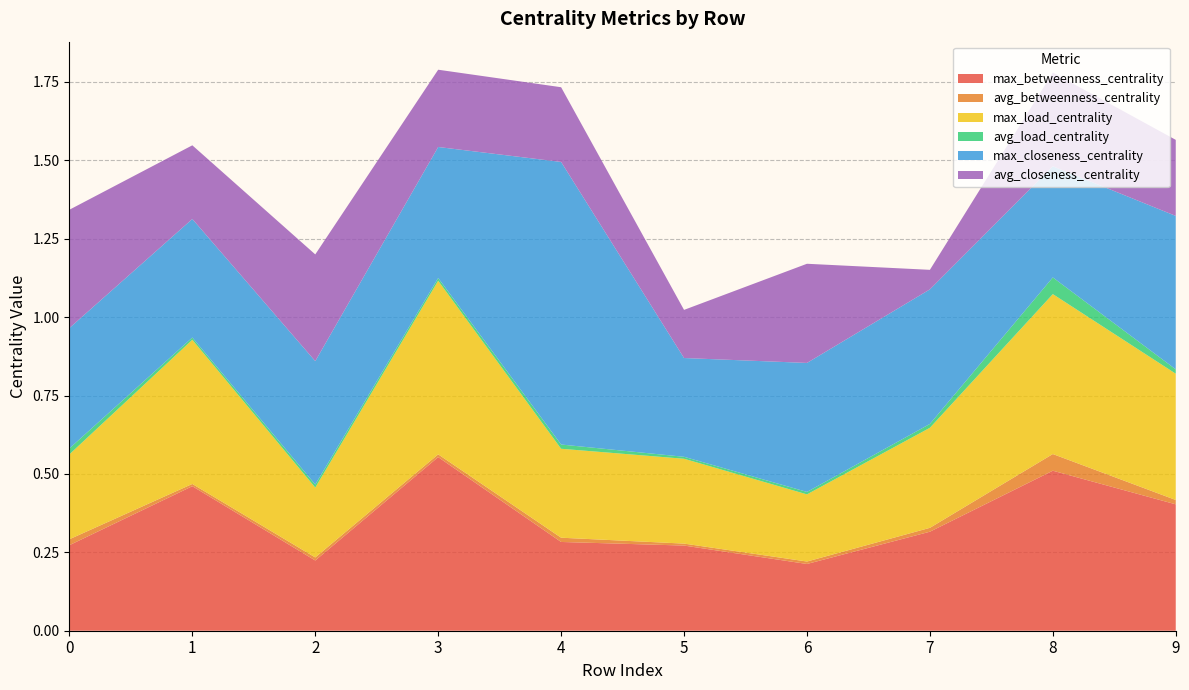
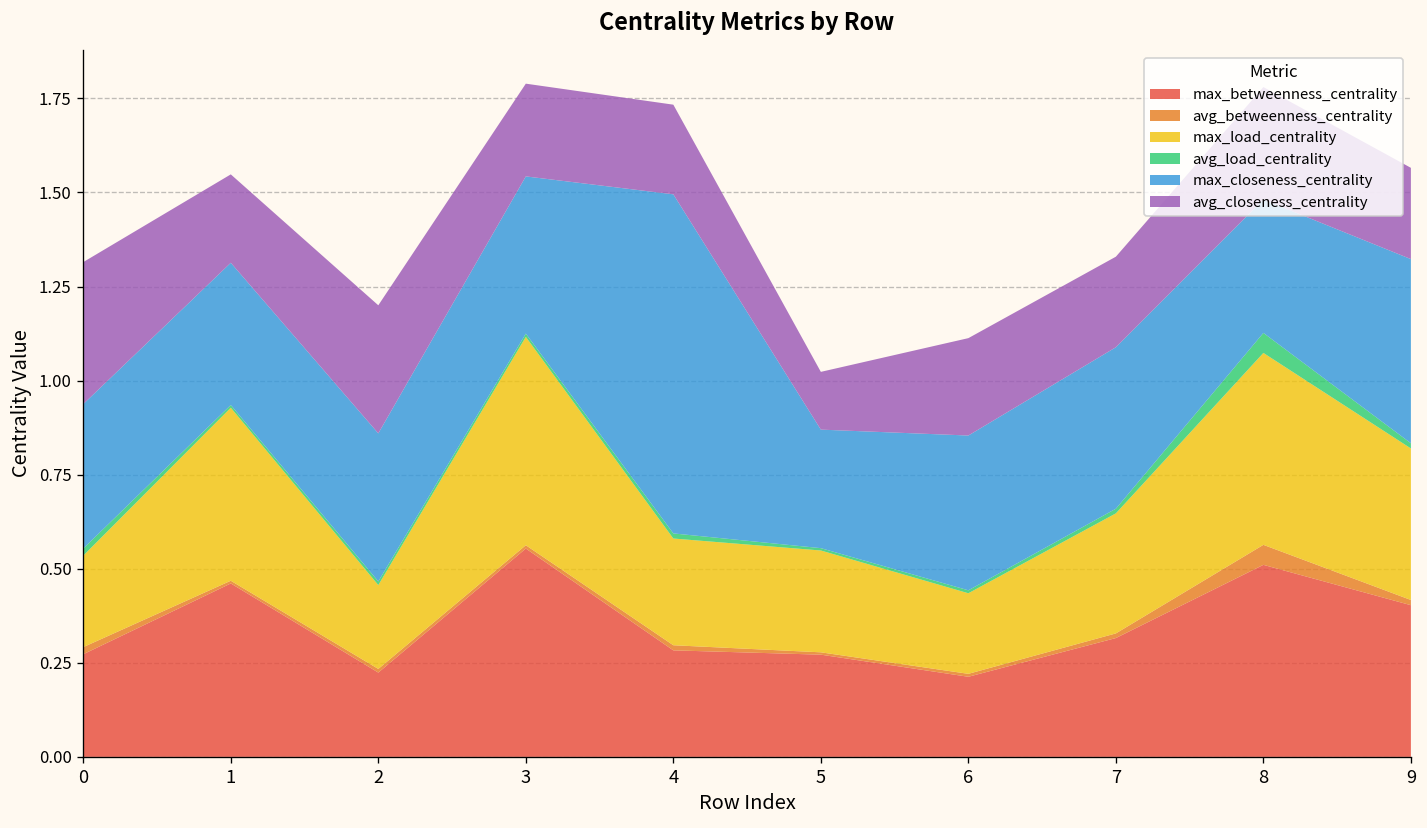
  {
    "max_load_centrality": {
-     "0": 0.27,
+     "0": 0.24,
      "2": 0.22,
      "3": 0.55,
      "4": 0.28,
      "7": 0.32,
      "8": 0.51,
      "9": 0.40
    },
    "avg_load_centrality": {
      "0": 0.02,
      "2": 0.01,
      "3": 0.01,
      "4": 0.01,
      "7": 0.01,
      "8": 0.05,
      "9": 0.01
    },
    "max_closeness_centrality": {
      "0": 0.38,
      "1": 0.38,
      "2": 0.39,
      "3": 0.42,
      "4": 0.90,
      "5": 0.32,
      "6": 0.41,
      "7": 0.43,
      "9": 0.49
    },
    "avg_closeness_centrality": {
      "0": 0.38,
      "1": 0.23,
      "2": 0.34,
      "3": 0.25,
      "4": 0.24,
      "5": 0.15,
-     "6": 0.32,
-     "7": 0.06,
+     "6": 0.26,
+     "7": 0.24,
      "9": 0.24
    }
  }
